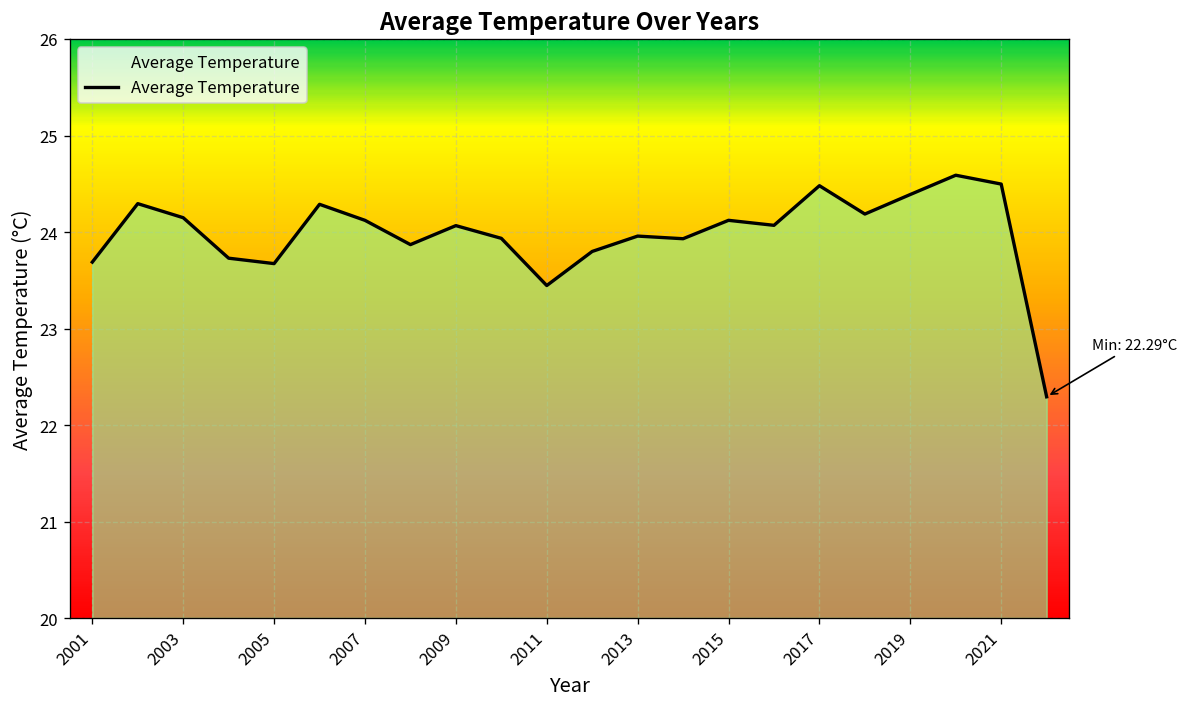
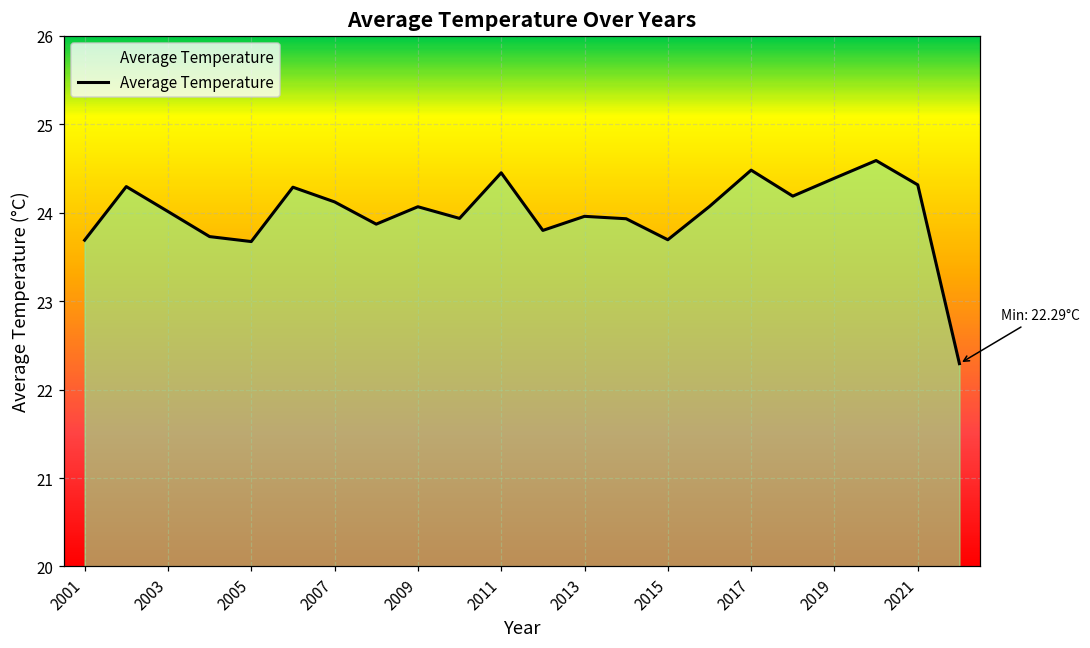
  {
    "2001": 23.7,
-   "2003": 24.1,
+   "2003": 24.0,
    "2005": 23.7,
    "2007": 24.1,
    "2009": 24.1,
-   "2011": 23.4,
+   "2011": 24.4,
    "2013": 24.0,
-   "2015": 24.1,
+   "2015": 23.7,
    "2017": 24.5,
    "2019": 24.4,
-   "2021": 24.5
+   "2021": 24.3
  }
